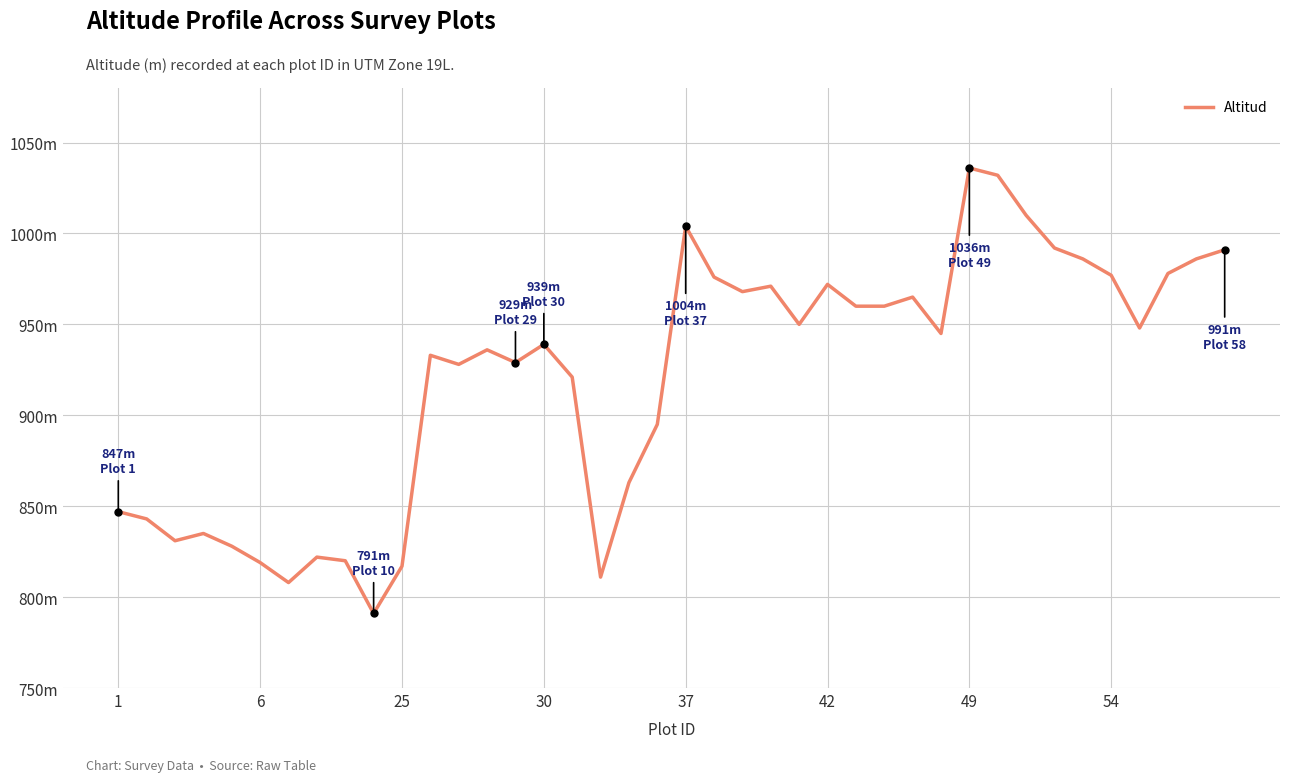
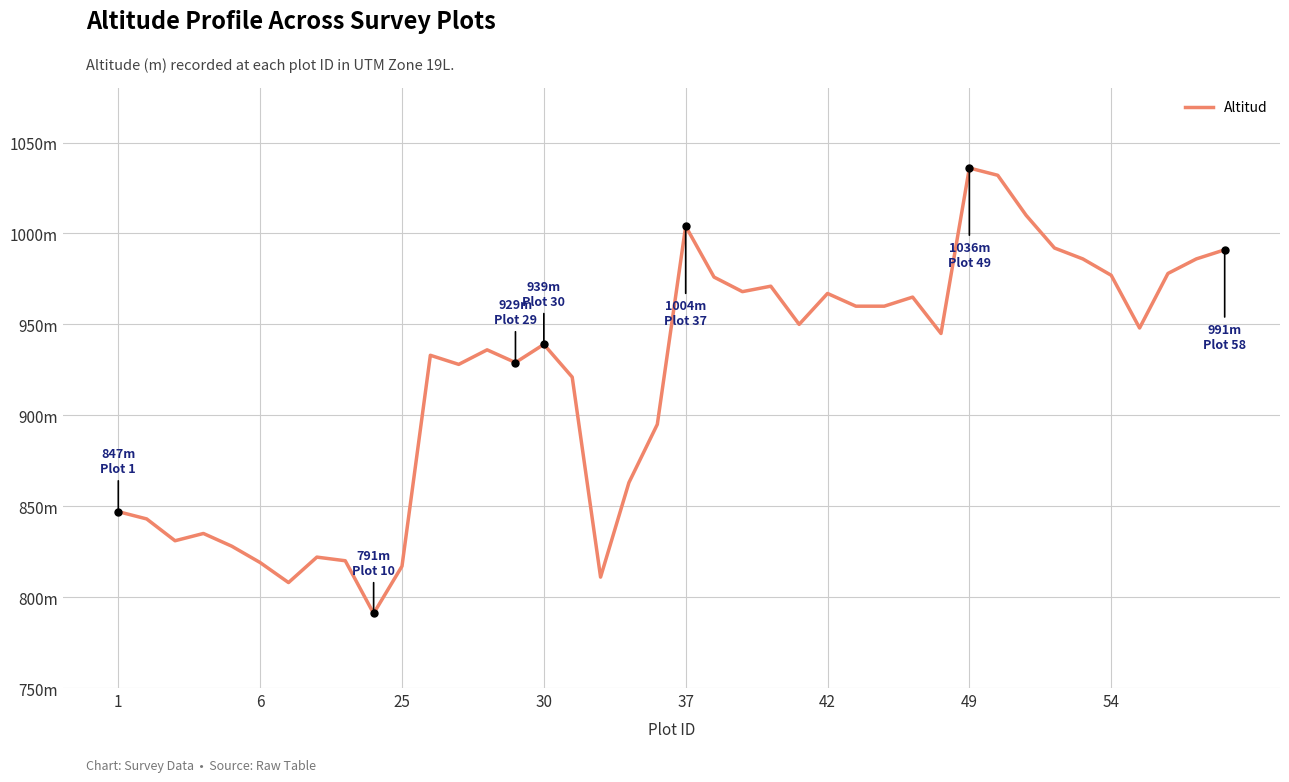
  {
    "Altitud": {
      "25": "817m",
-     "42": "972m",
+     "42": "967m",
      "54": "977m"
    }
  }
